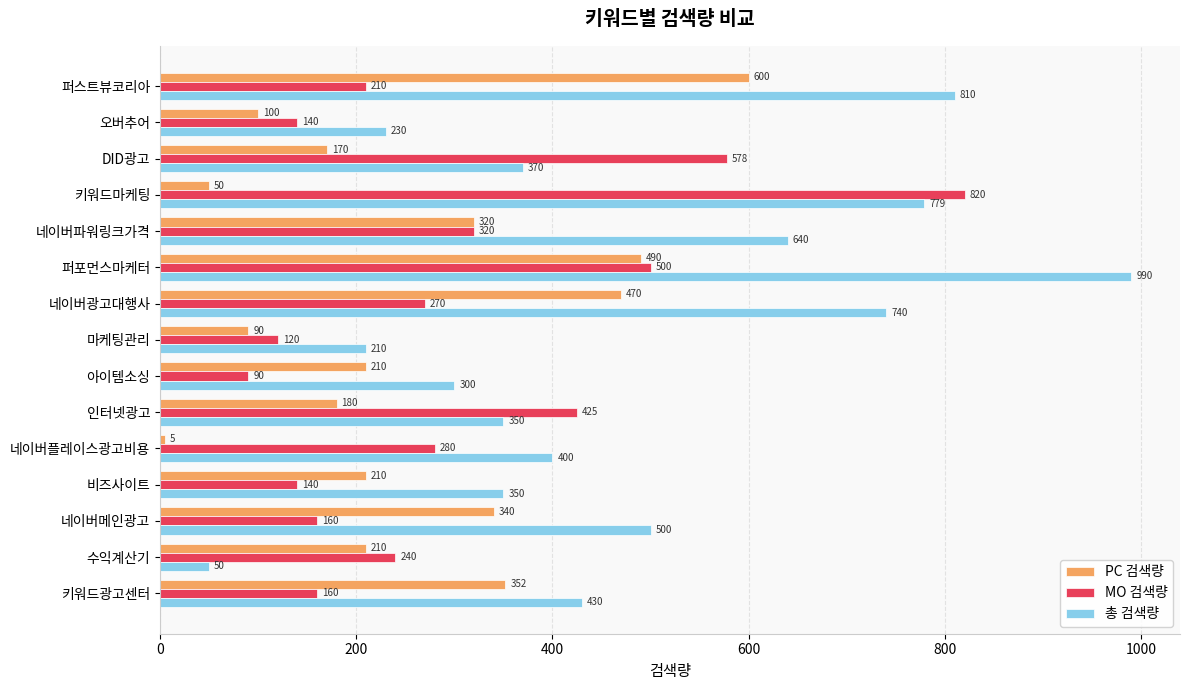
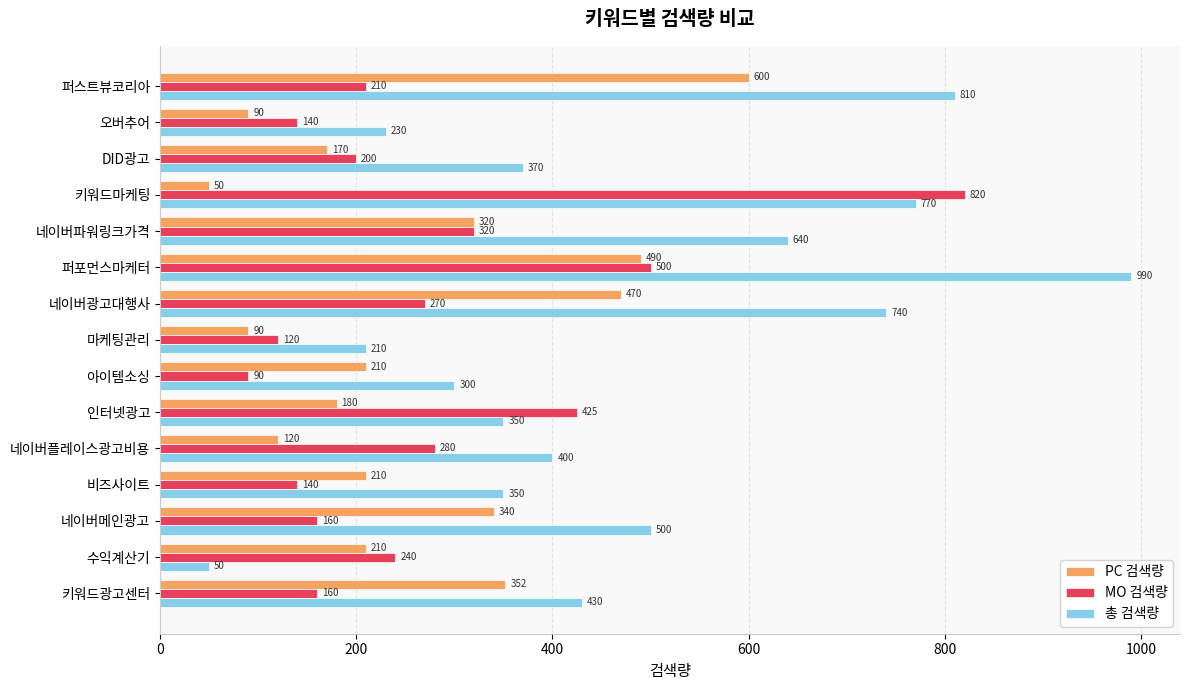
  {
    "PC 검색량": {
      "퍼스트뷰코리아": 600,
-     "오버추어": 100,
+     "오버추어": 90,
      "DID광고": 170,
      "키워드마케팅": 50,
      "네이버파워링크가격": 320,
      "퍼포먼스마케터": 490,
      "네이버광고대행사": 470,
      "마케팅관리": 90,
      "아이템소싱": 210,
      "인터넷광고": 180,
-     "네이버플레이스광고비용": 5,
+     "네이버플레이스광고비용": 120,
      "비즈사이트": 210,
      "네이버메인광고": 340,
      "수익계산기": 210,
      "키워드광고센터": 352
    },
    "MO 검색량": {
      "퍼스트뷰코리아": 210,
      "오버추어": 140,
-     "DID광고": 578,
+     "DID광고": 200,
      "키워드마케팅": 820,
      "네이버파워링크가격": 320,
      "퍼포먼스마케터": 500,
      "네이버광고대행사": 270,
      "마케팅관리": 120,
      "아이템소싱": 90,
      "인터넷광고": 425,
      "네이버플레이스광고비용": 280,
      "비즈사이트": 140,
      "네이버메인광고": 160,
      "수익계산기": 240,
      "키워드광고센터": 160
    },
    "총 검색량": {
      "퍼스트뷰코리아": 810,
      "오버추어": 230,
      "DID광고": 370,
-     "키워드마케팅": 779,
+     "키워드마케팅": 770,
      "네이버파워링크가격": 640,
      "퍼포먼스마케터": 990,
      "네이버광고대행사": 740,
      "마케팅관리": 210,
      "아이템소싱": 300,
      "인터넷광고": 350,
      "네이버플레이스광고비용": 400,
      "비즈사이트": 350,
      "네이버메인광고": 500,
      "수익계산기": 50,
      "키워드광고센터": 430
    }
  }
